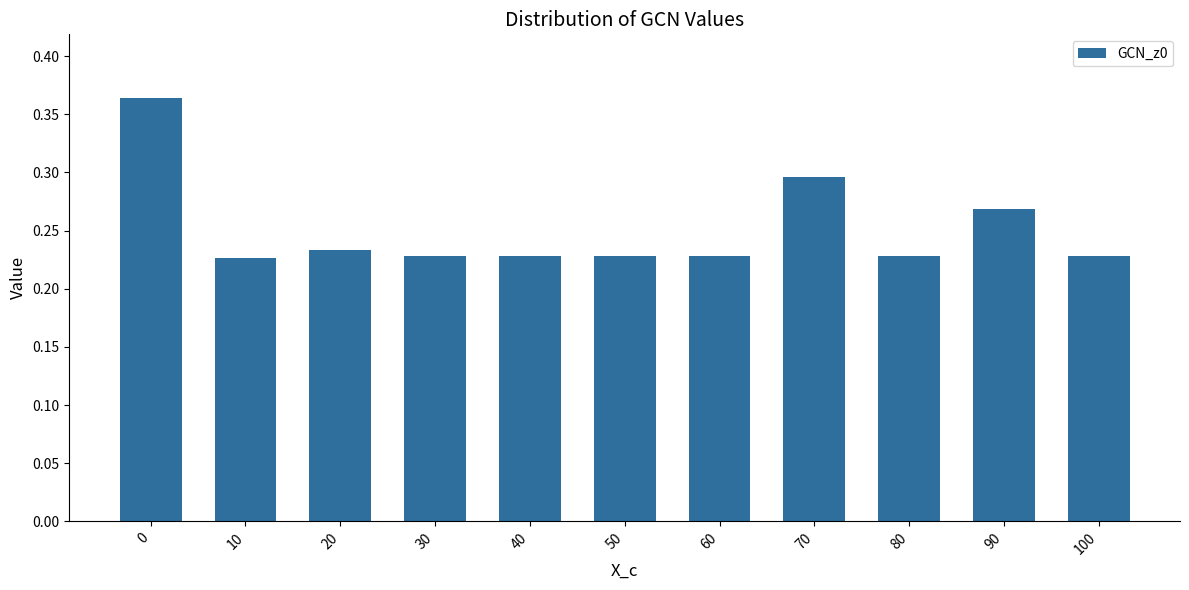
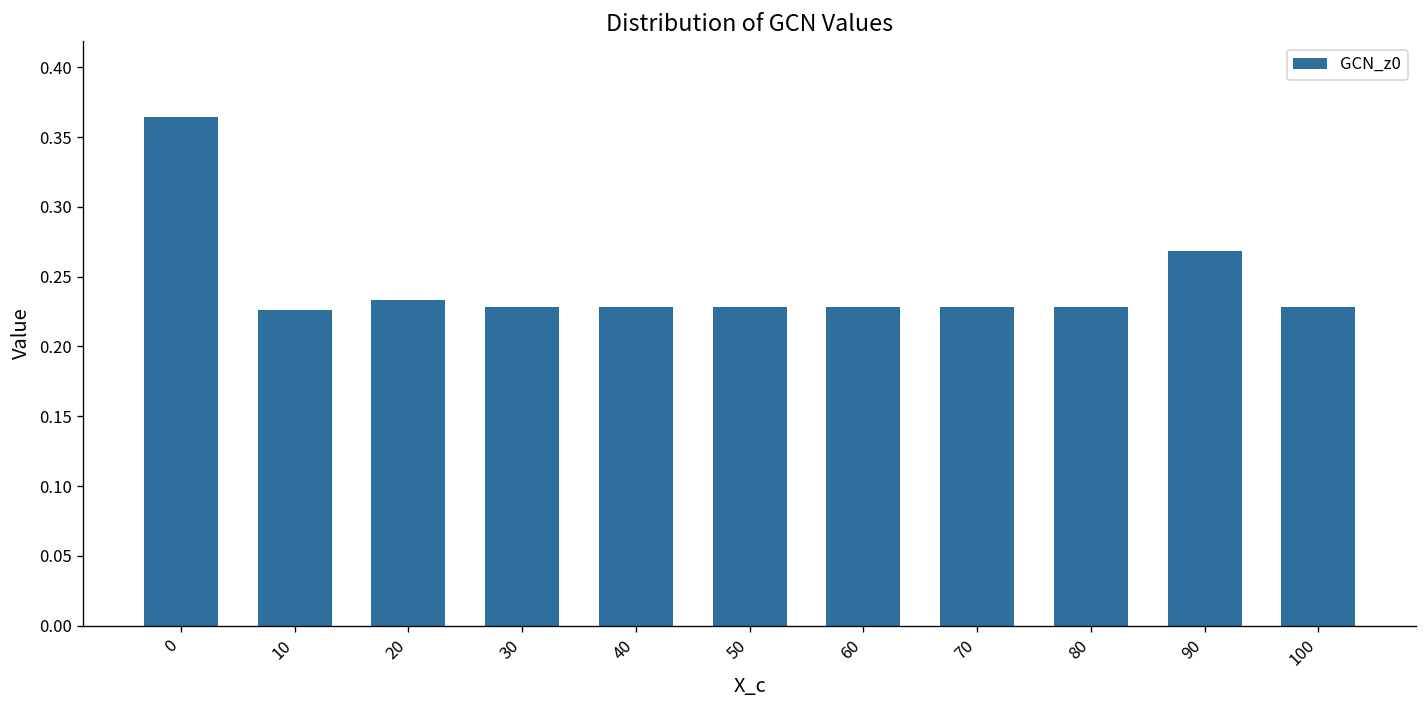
  {
    "0": 0.364,
    "10": 0.226,
    "20": 0.233,
    "30": 0.228,
    "40": 0.228,
    "50": 0.228,
    "60": 0.228,
-   "70": 0.296,
+   "70": 0.228,
    "80": 0.228,
    "90": 0.268,
    "100": 0.228
  }
